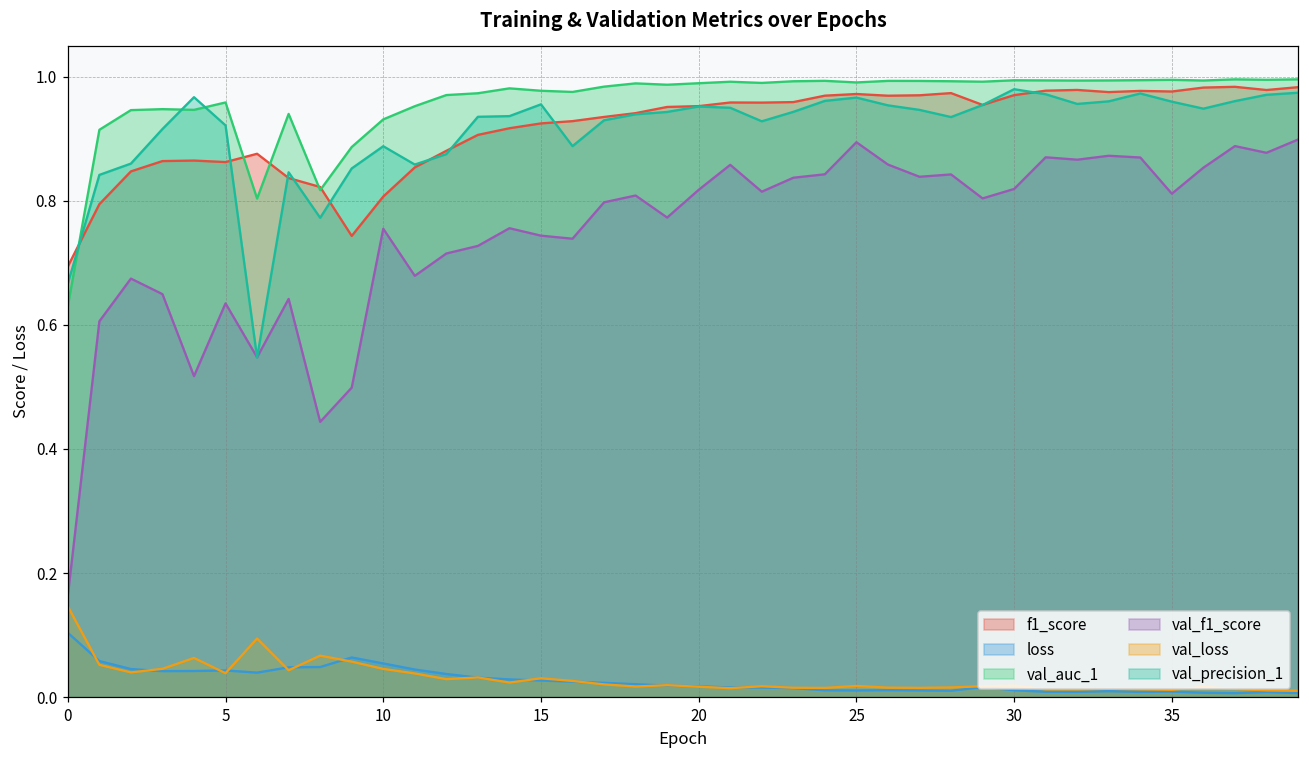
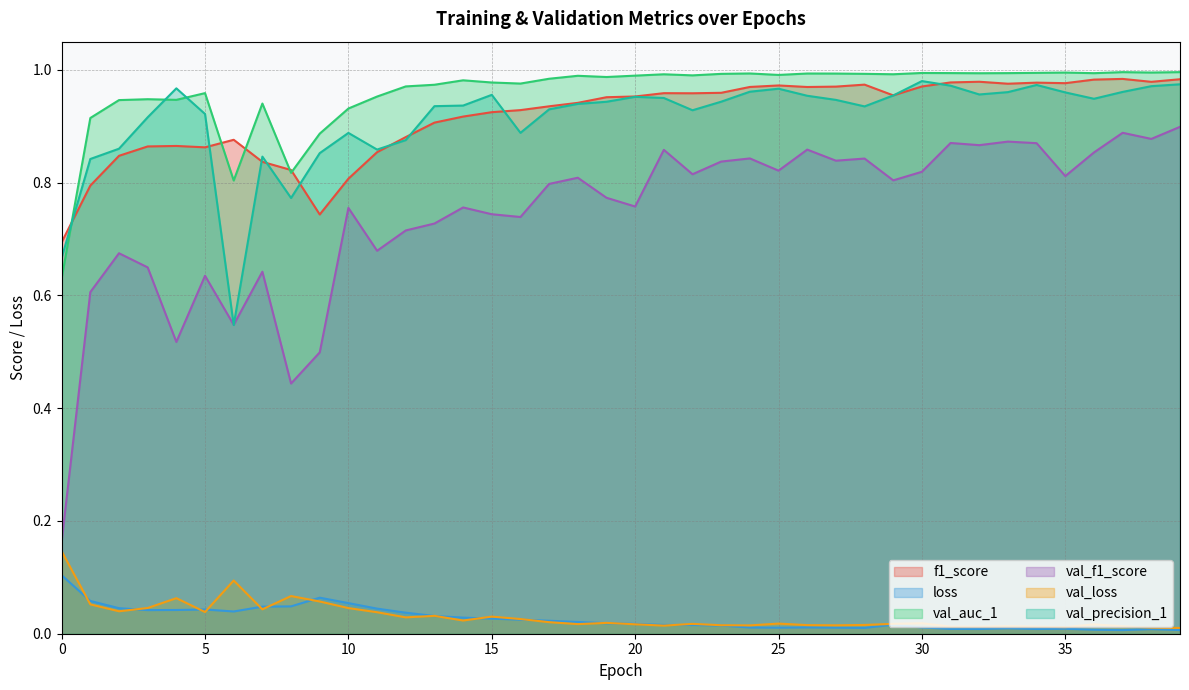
  {
    "val_f1_score": {
      "0": 0.16,
      "5": 0.63,
      "10": 0.76,
      "15": 0.74,
-     "20": 0.82,
-     "25": 0.89,
+     "20": 0.76,
+     "25": 0.82,
      "30": 0.82,
      "35": 0.81
    }
  }
